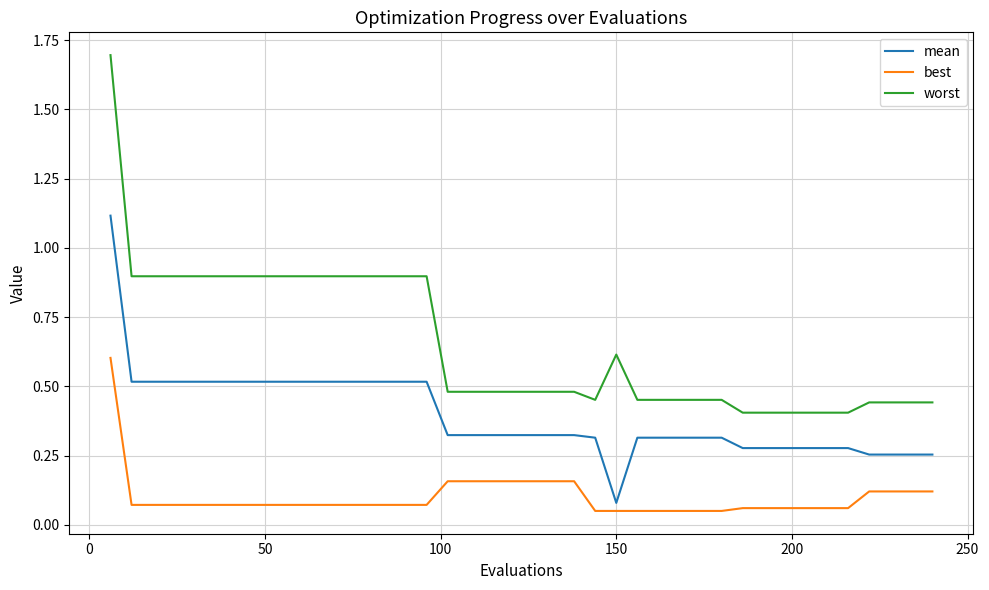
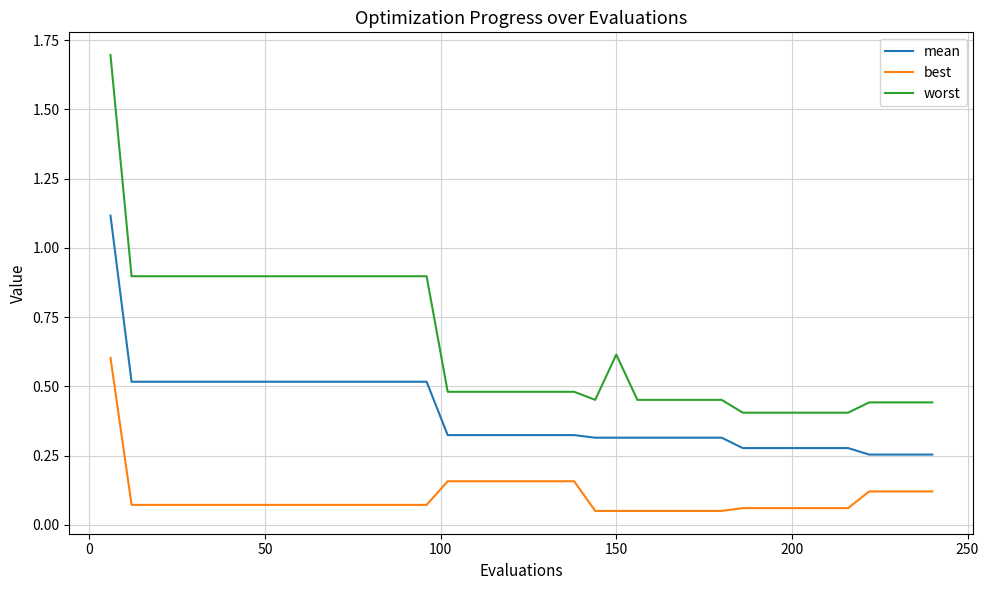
  {
    "mean": {
-     "150": 0.08
+     "150": 0.31
    },
    "best": {
      "150": 0.05
    },
    "worst": {
      "150": 0.61
    }
  }
